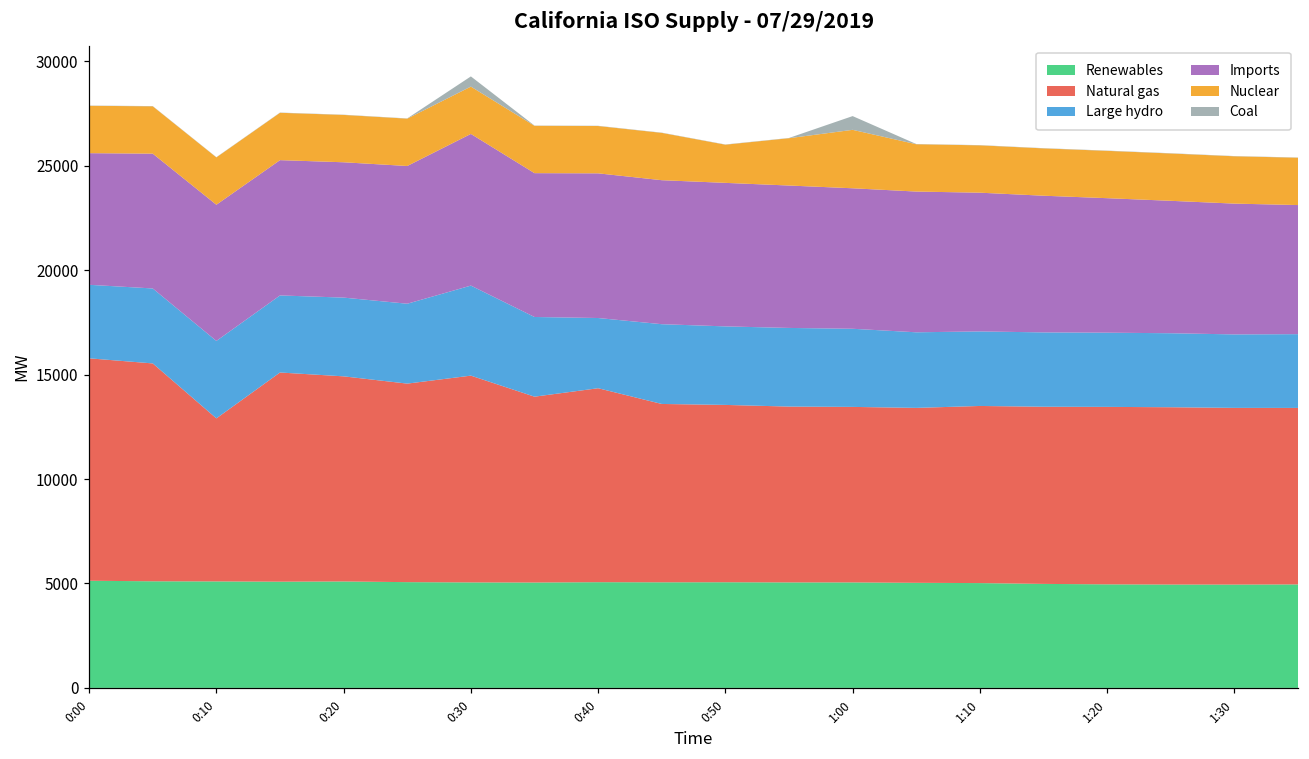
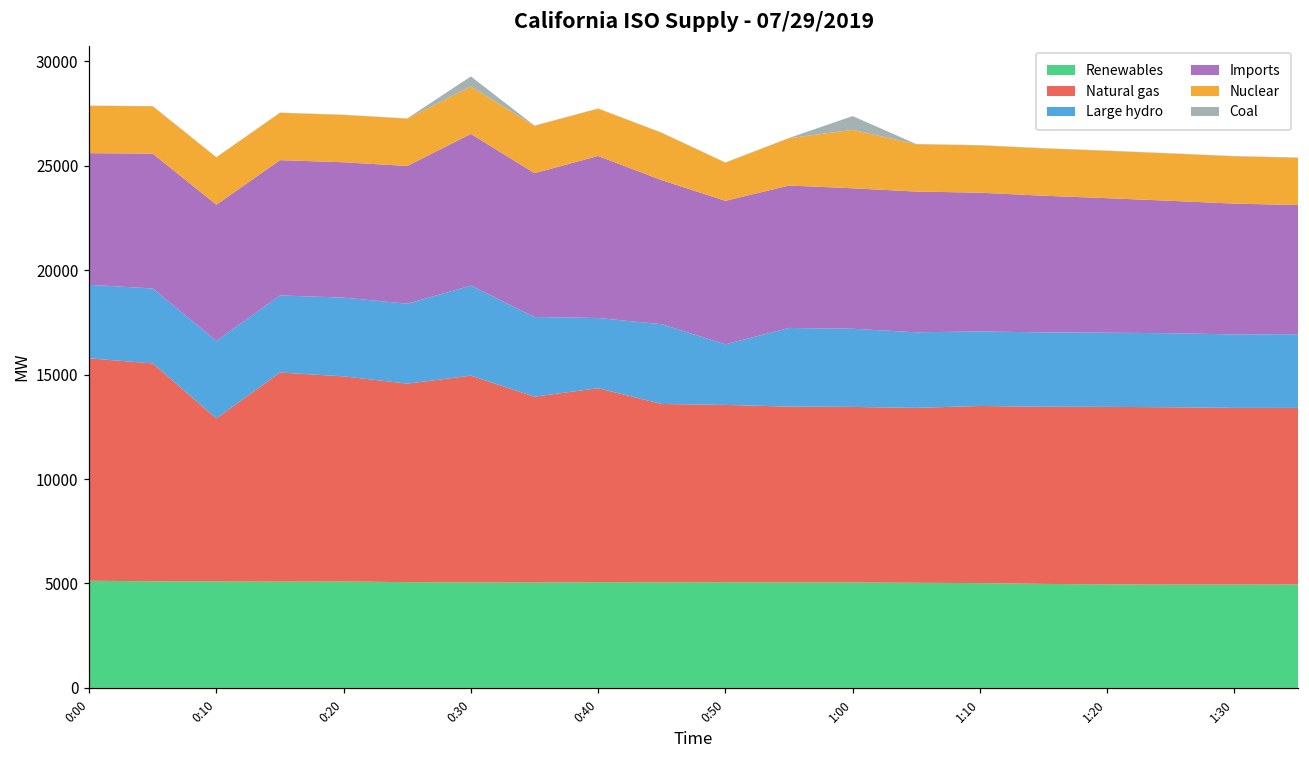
  {
    "Renewables": {
      "0:00": 5100,
      "0:10": 5100,
      "0:20": 5100,
      "0:30": 5100,
      "0:40": 5100,
      "0:50": 5100,
      "1:00": 5100,
      "1:10": 5000,
      "1:20": 5000,
      "1:30": 4900
    },
    "Natural gas": {
      "0:00": 10600,
      "0:10": 7800,
      "0:20": 9800,
      "0:30": 9900,
      "0:40": 9300,
      "0:50": 8500,
      "1:00": 8400,
      "1:10": 8500,
      "1:20": 8500,
      "1:30": 8500
    },
    "Large hydro": {
      "0:00": 3500,
      "0:10": 3700,
      "0:20": 3800,
      "0:30": 4300,
      "0:40": 3400,
-     "0:50": 3800,
+     "0:50": 2900,
      "1:00": 3700,
      "1:10": 3600,
      "1:20": 3600,
      "1:30": 3500
    },
    "Imports": {
      "0:00": 6300,
      "0:10": 6500,
      "0:20": 6500,
      "0:30": 7300,
-     "0:40": 6900,
+     "0:40": 7800,
      "0:50": 6900,
      "1:00": 6700,
      "1:10": 6600,
      "1:20": 6400,
      "1:30": 6300
    },
    "Nuclear": {
      "0:30": 2300,
      "1:00": 2800
    },
    "Coal": {
      "0:30": 500,
      "1:00": 700
    }
  }
